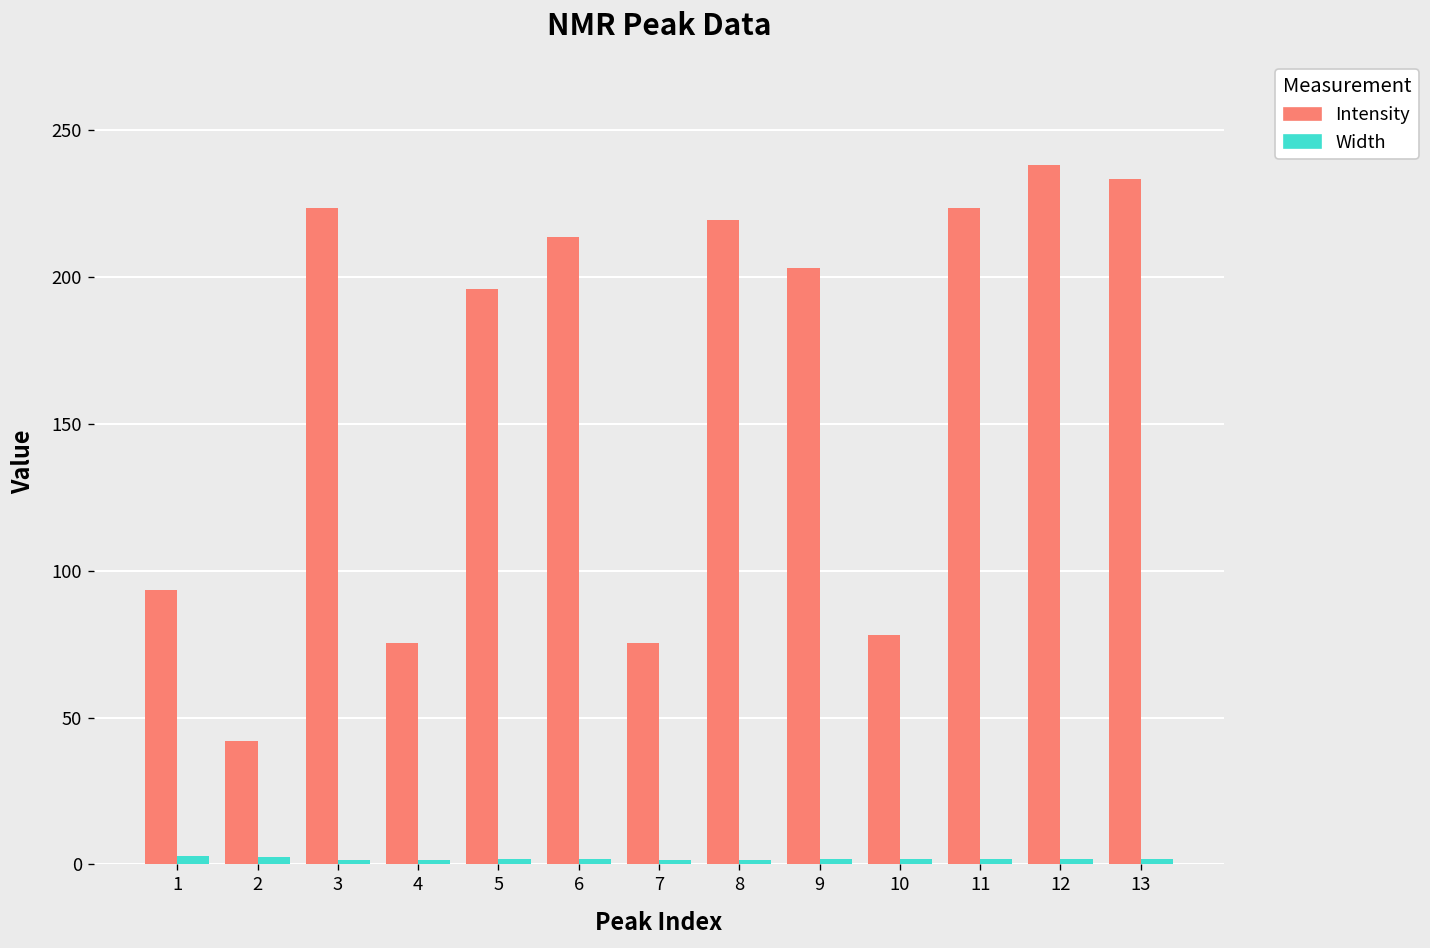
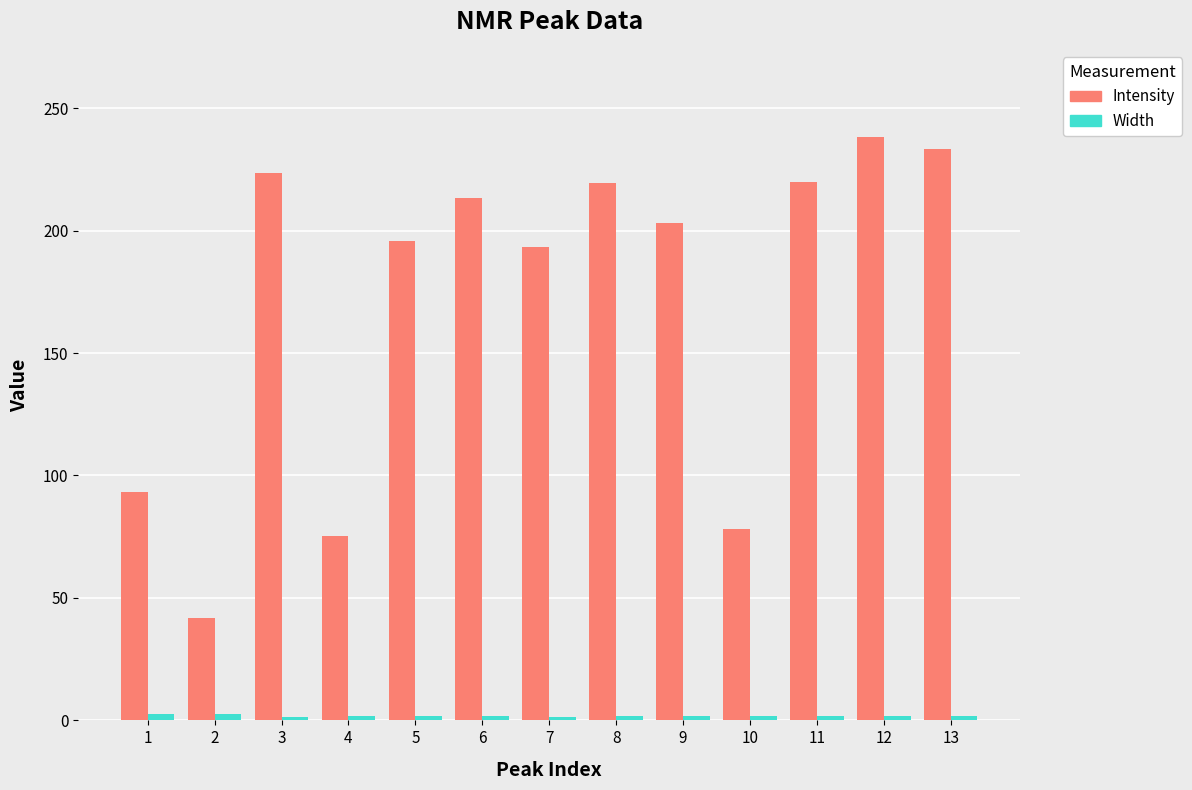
  {
    "Intensity": {
      "1": 93,
      "2": 42,
      "3": 223,
      "4": 75,
      "5": 196,
      "6": 213,
-     "7": 75,
+     "7": 193,
      "8": 219,
      "9": 203,
      "10": 78,
-     "11": 223,
+     "11": 220,
      "12": 238,
      "13": 233
    },
    "Width": {
      "1": 3,
      "2": 3,
      "3": 2,
      "4": 2,
      "5": 2,
      "6": 2,
      "7": 2,
      "8": 2,
      "9": 2,
      "10": 2,
      "11": 2,
      "12": 2,
      "13": 2
    }
  }
